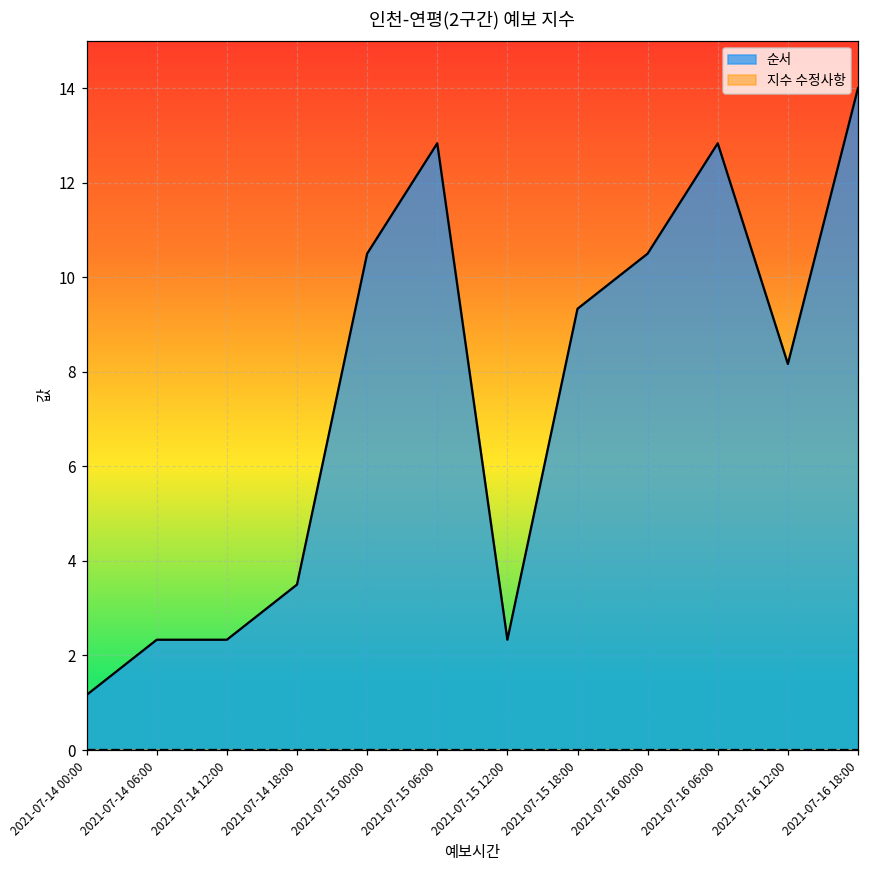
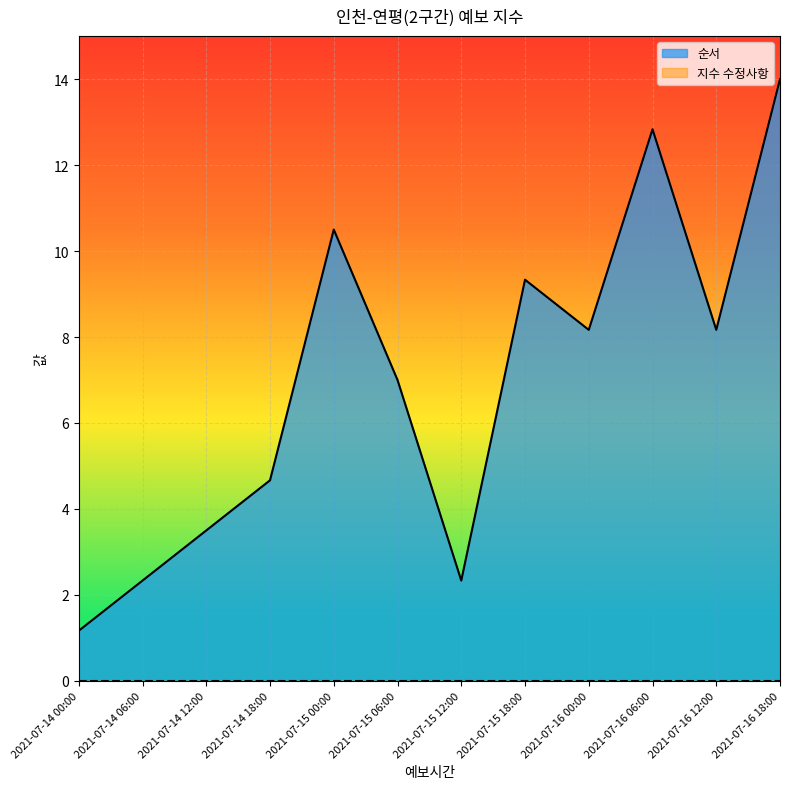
  {
    "순서": {
      "2021-07-14 00:00": 1.2,
      "2021-07-14 06:00": 2.3,
-     "2021-07-14 12:00": 2.3,
-     "2021-07-14 18:00": 3.5,
+     "2021-07-14 12:00": 3.5,
+     "2021-07-14 18:00": 4.7,
      "2021-07-15 00:00": 10.5,
-     "2021-07-15 06:00": 12.8,
+     "2021-07-15 06:00": 7.0,
      "2021-07-15 12:00": 2.3,
      "2021-07-15 18:00": 9.3,
-     "2021-07-16 00:00": 10.5,
+     "2021-07-16 00:00": 8.2,
      "2021-07-16 06:00": 12.8,
      "2021-07-16 12:00": 8.2,
      "2021-07-16 18:00": 14.0
    },
    "지수 수정사항": {
      "2021-07-14 00:00": 0.0,
      "2021-07-14 06:00": 0.0,
      "2021-07-14 12:00": 0.0,
      "2021-07-14 18:00": 0.0,
      "2021-07-15 00:00": 0.0,
      "2021-07-15 06:00": 0.0,
      "2021-07-15 12:00": 0.0,
      "2021-07-15 18:00": 0.0,
      "2021-07-16 00:00": 0.0,
      "2021-07-16 06:00": 0.0,
      "2021-07-16 12:00": 0.0,
      "2021-07-16 18:00": 0.0
    }
  }
